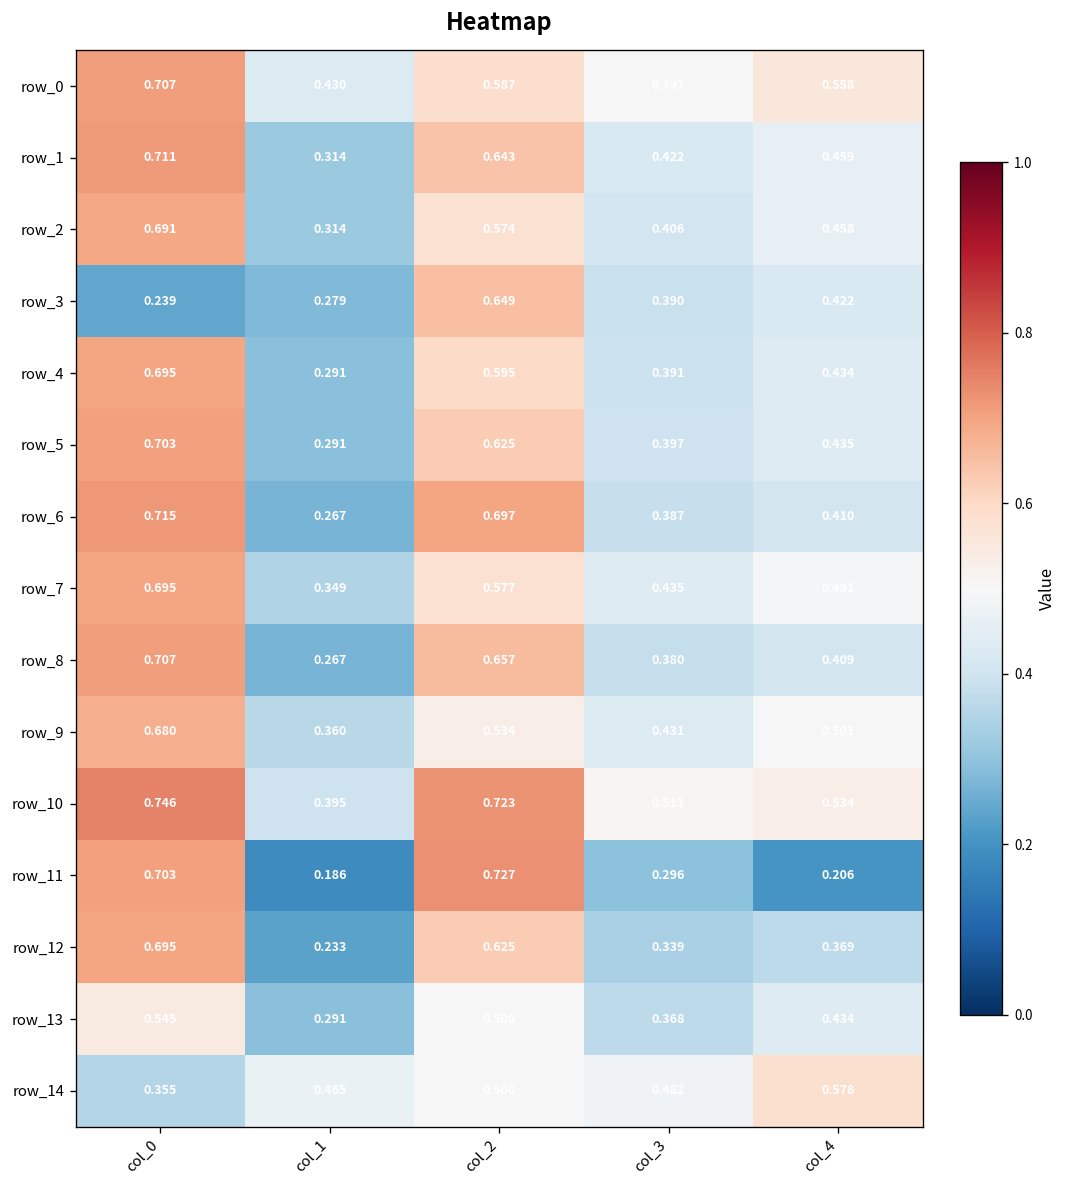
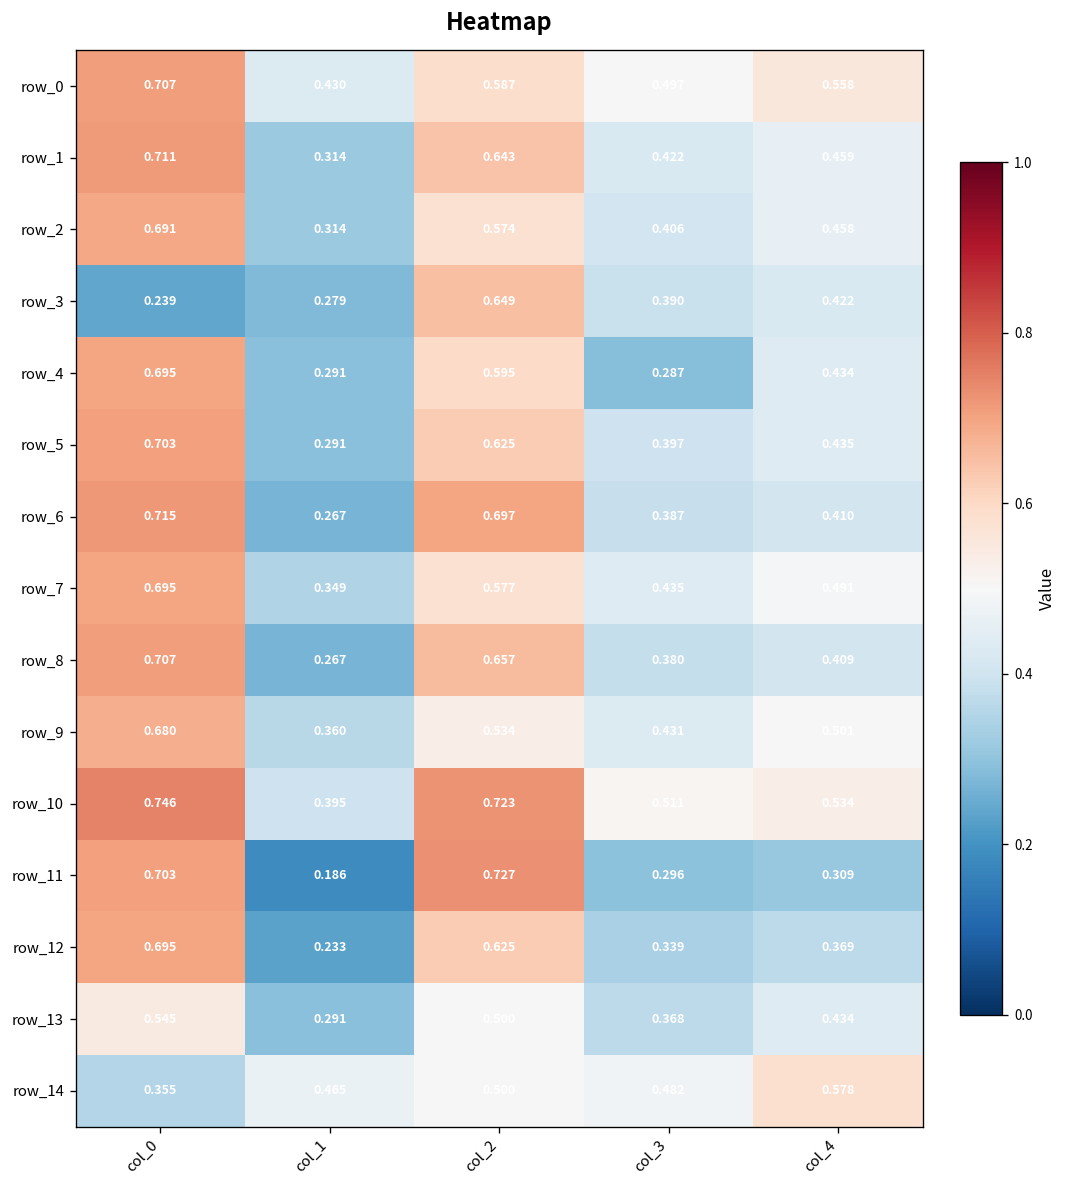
  {
    "row_0": {
      "col_0": 0.707,
      "col_2": 0.587
    },
    "row_1": {
      "col_0": 0.711,
      "col_1": 0.314,
      "col_2": 0.643
    },
    "row_2": {
      "col_0": 0.691,
      "col_1": 0.314
    },
    "row_3": {
      "col_0": 0.239,
      "col_1": 0.279,
      "col_2": 0.649,
      "col_3": 0.390
    },
    "row_4": {
      "col_0": 0.695,
      "col_1": 0.291,
      "col_2": 0.595,
-     "col_3": 0.391
+     "col_3": 0.287
    },
    "row_5": {
      "col_0": 0.703,
      "col_1": 0.291,
      "col_2": 0.625,
      "col_3": 0.397
    },
    "row_6": {
      "col_0": 0.715,
      "col_1": 0.267,
      "col_2": 0.697,
      "col_3": 0.387
    },
    "row_7": {
      "col_0": 0.695,
      "col_1": 0.349
    },
    "row_8": {
      "col_0": 0.707,
      "col_1": 0.267,
      "col_2": 0.657,
      "col_3": 0.380
    },
    "row_9": {
      "col_0": 0.680,
      "col_1": 0.360
    },
    "row_10": {
      "col_0": 0.746,
      "col_1": 0.395,
      "col_2": 0.723
    },
    "row_11": {
      "col_0": 0.703,
      "col_1": 0.186,
      "col_2": 0.727,
      "col_3": 0.296,
-     "col_4": 0.206
+     "col_4": 0.309
    },
    "row_12": {
      "col_0": 0.695,
      "col_1": 0.233,
      "col_2": 0.625,
      "col_3": 0.339,
      "col_4": 0.369
    },
    "row_13": {
      "col_1": 0.291,
      "col_3": 0.368
    },
    "row_14": {
      "col_0": 0.355
    }
  }
